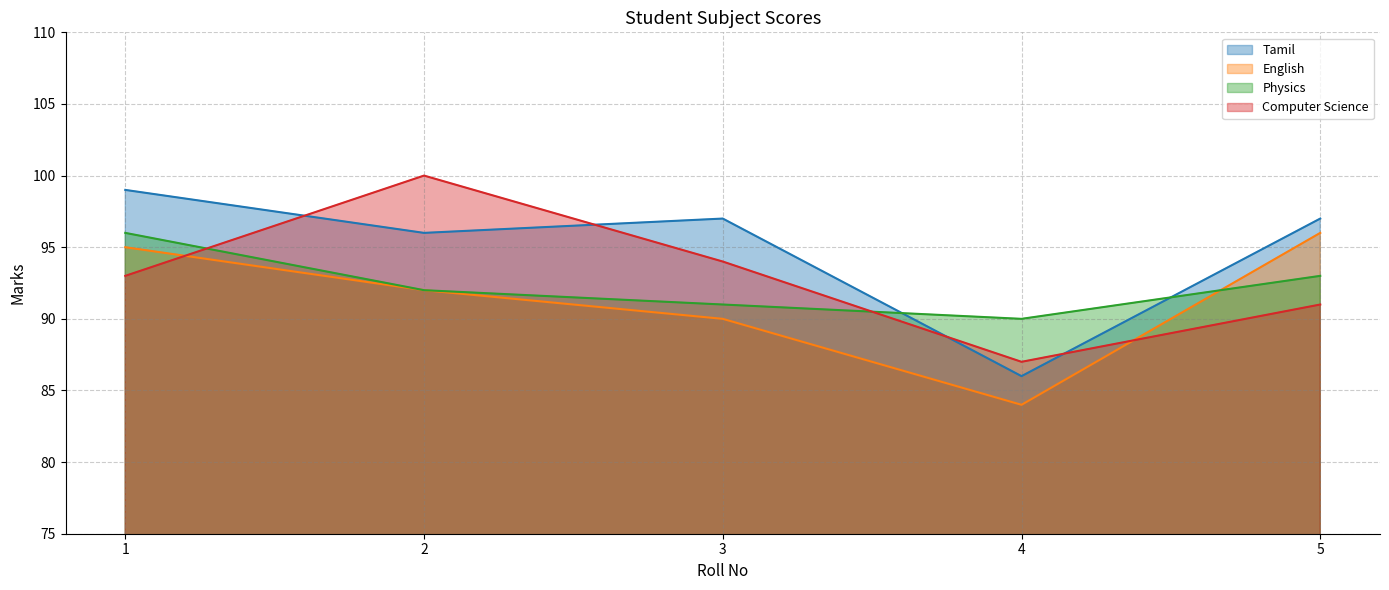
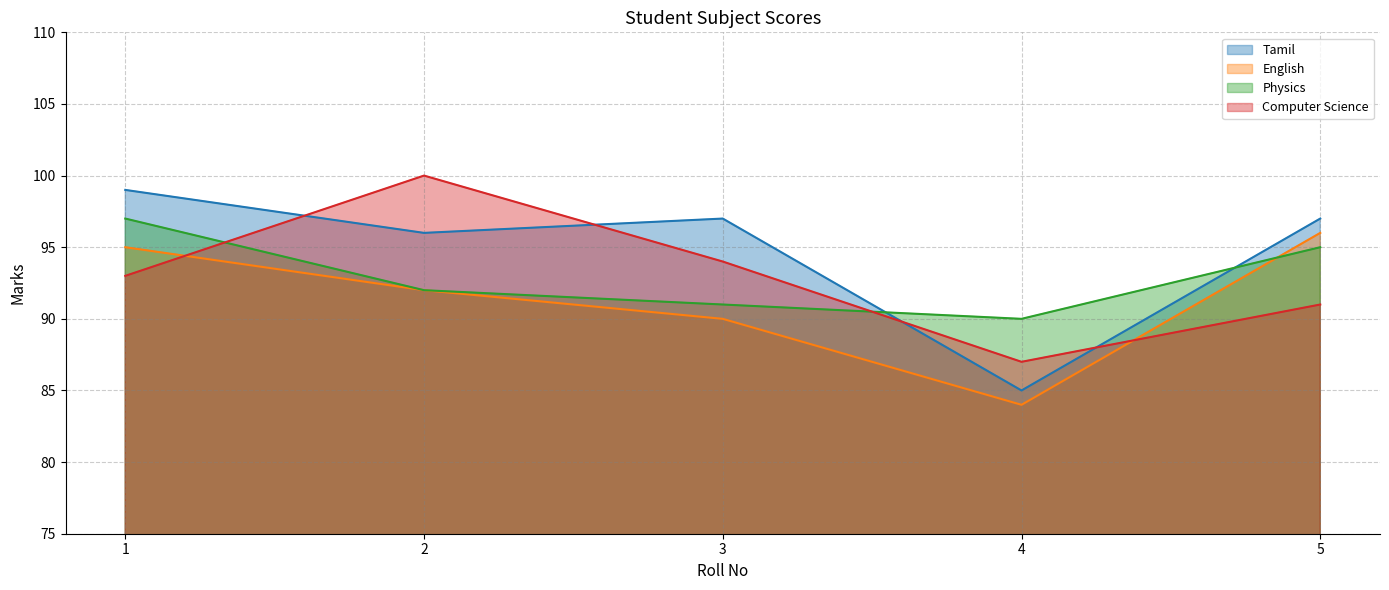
  {
    "Tamil": {
      "1": 99,
      "2": 96,
      "3": 97,
-     "4": 86,
+     "4": 85,
      "5": 97
    },
    "Physics": {
-     "1": 96,
+     "1": 97,
      "3": 91,
      "4": 90,
-     "5": 93
+     "5": 95
    }
  }
